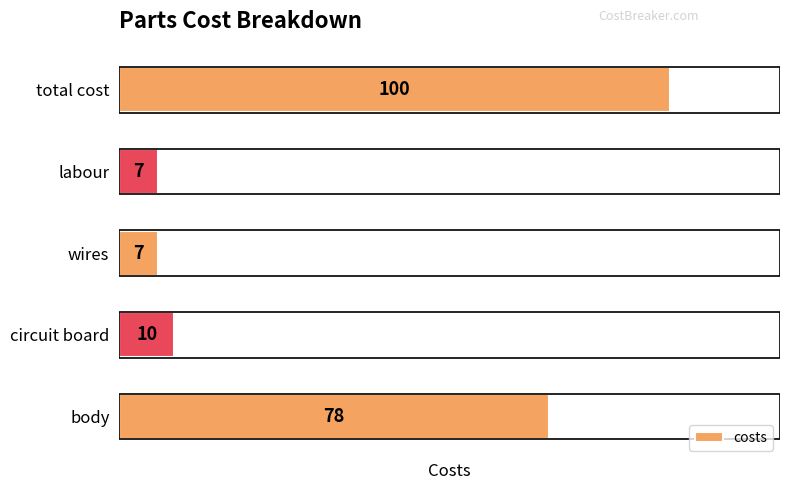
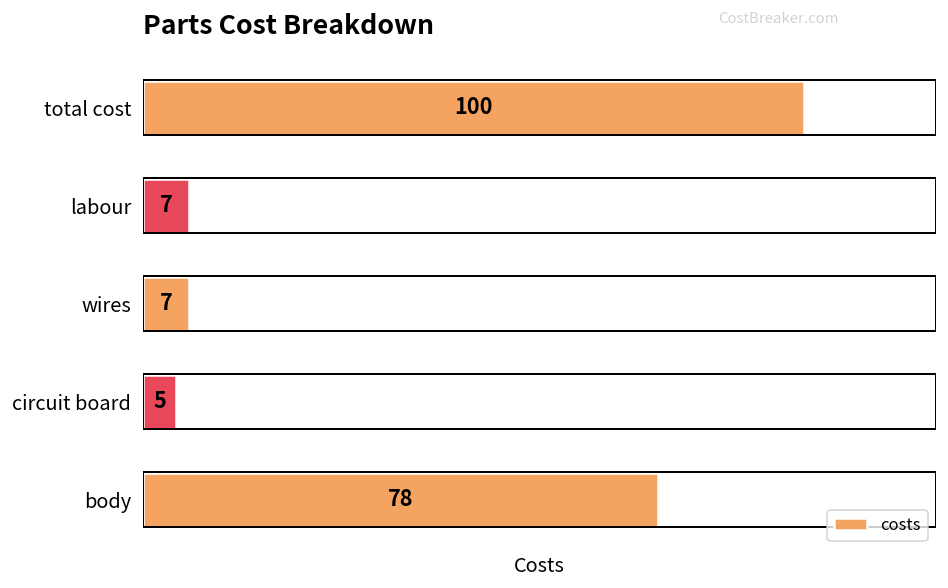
  {
    "total cost": 100,
    "labour": 7,
    "wires": 7,
-   "circuit board": 10,
+   "circuit board": 5,
    "body": 78
  }
